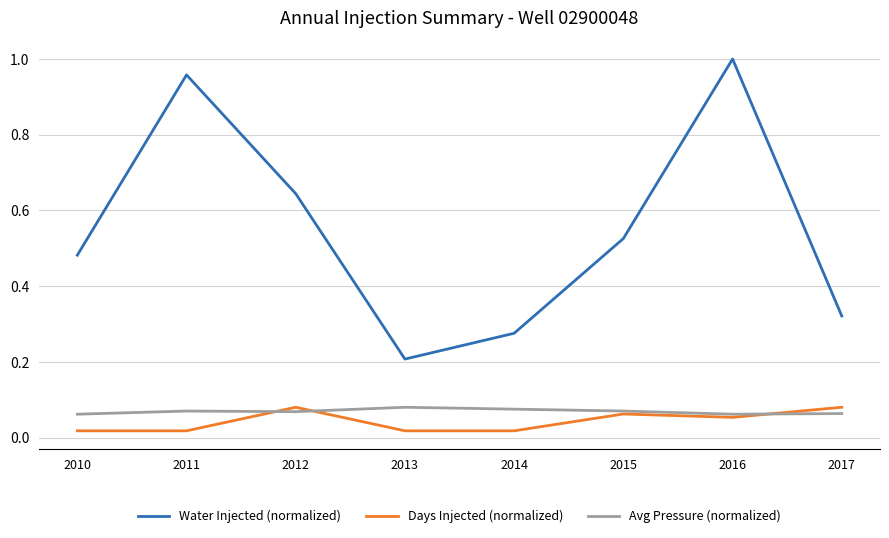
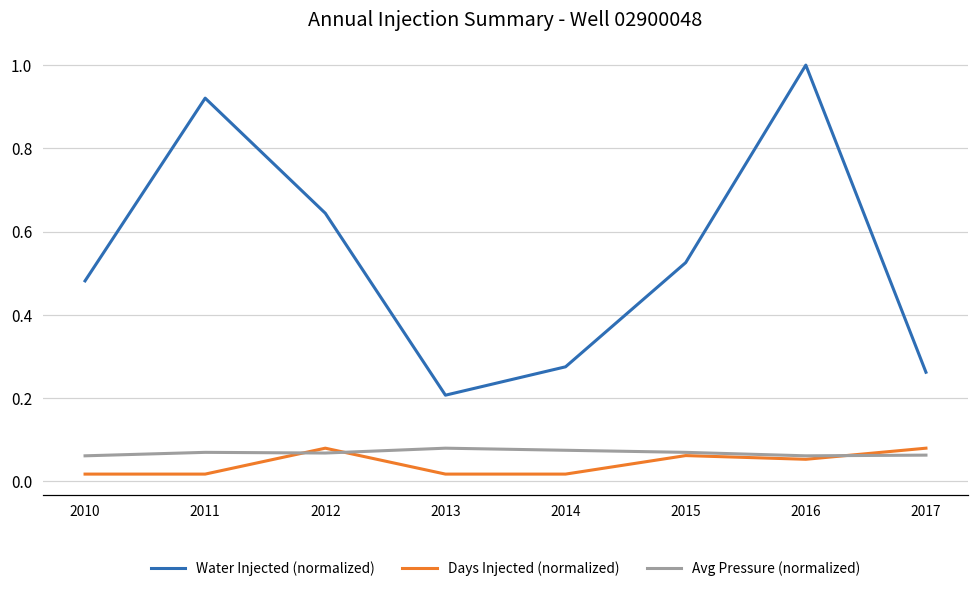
  {
    "Water Injected (normalized)": {
      "2010": 0.48,
-     "2011": 0.96,
+     "2011": 0.92,
      "2012": 0.64,
      "2013": 0.21,
      "2014": 0.28,
      "2015": 0.53,
      "2016": 1.00,
-     "2017": 0.32
+     "2017": 0.26
    },
    "Days Injected (normalized)": {
      "2010": 0.02,
      "2011": 0.02,
      "2012": 0.08,
      "2013": 0.02,
      "2014": 0.02,
      "2015": 0.06,
      "2016": 0.05,
      "2017": 0.08
    },
    "Avg Pressure (normalized)": {
      "2010": 0.06,
      "2011": 0.07,
      "2012": 0.07,
      "2013": 0.08,
      "2014": 0.08,
      "2015": 0.07,
      "2016": 0.06,
      "2017": 0.06
    }
  }
